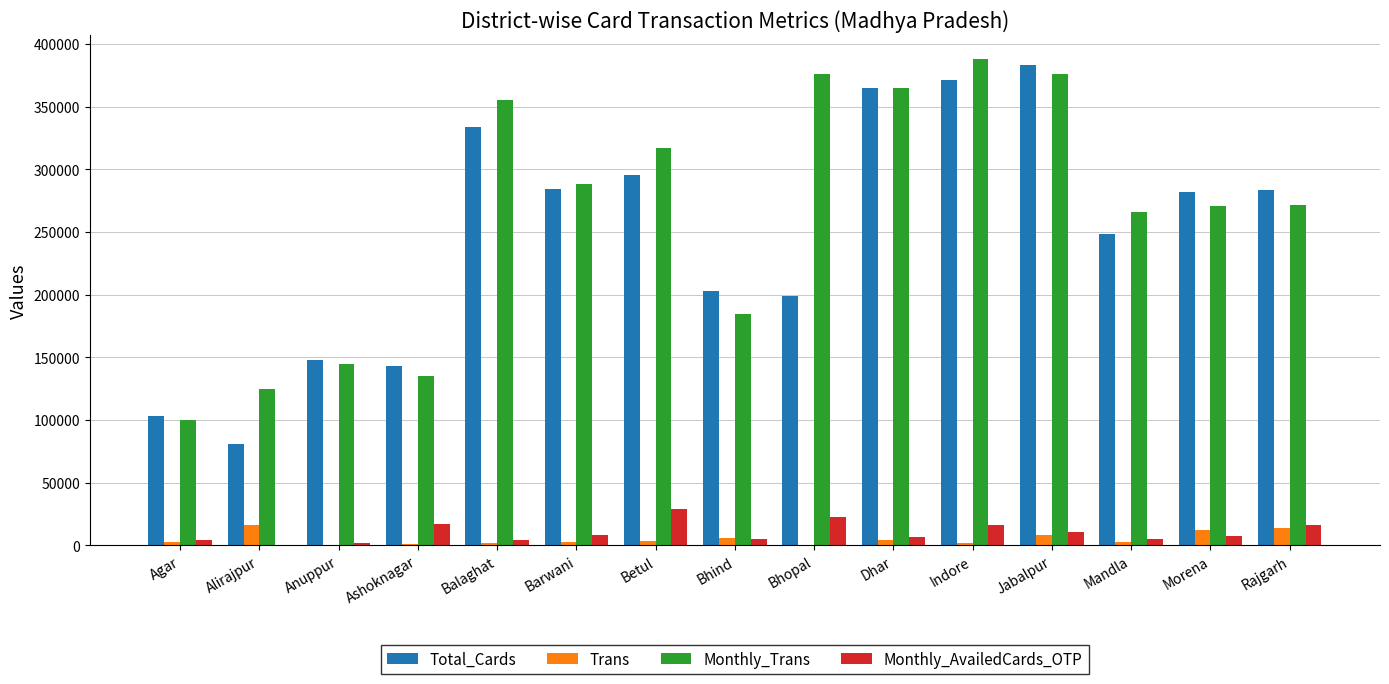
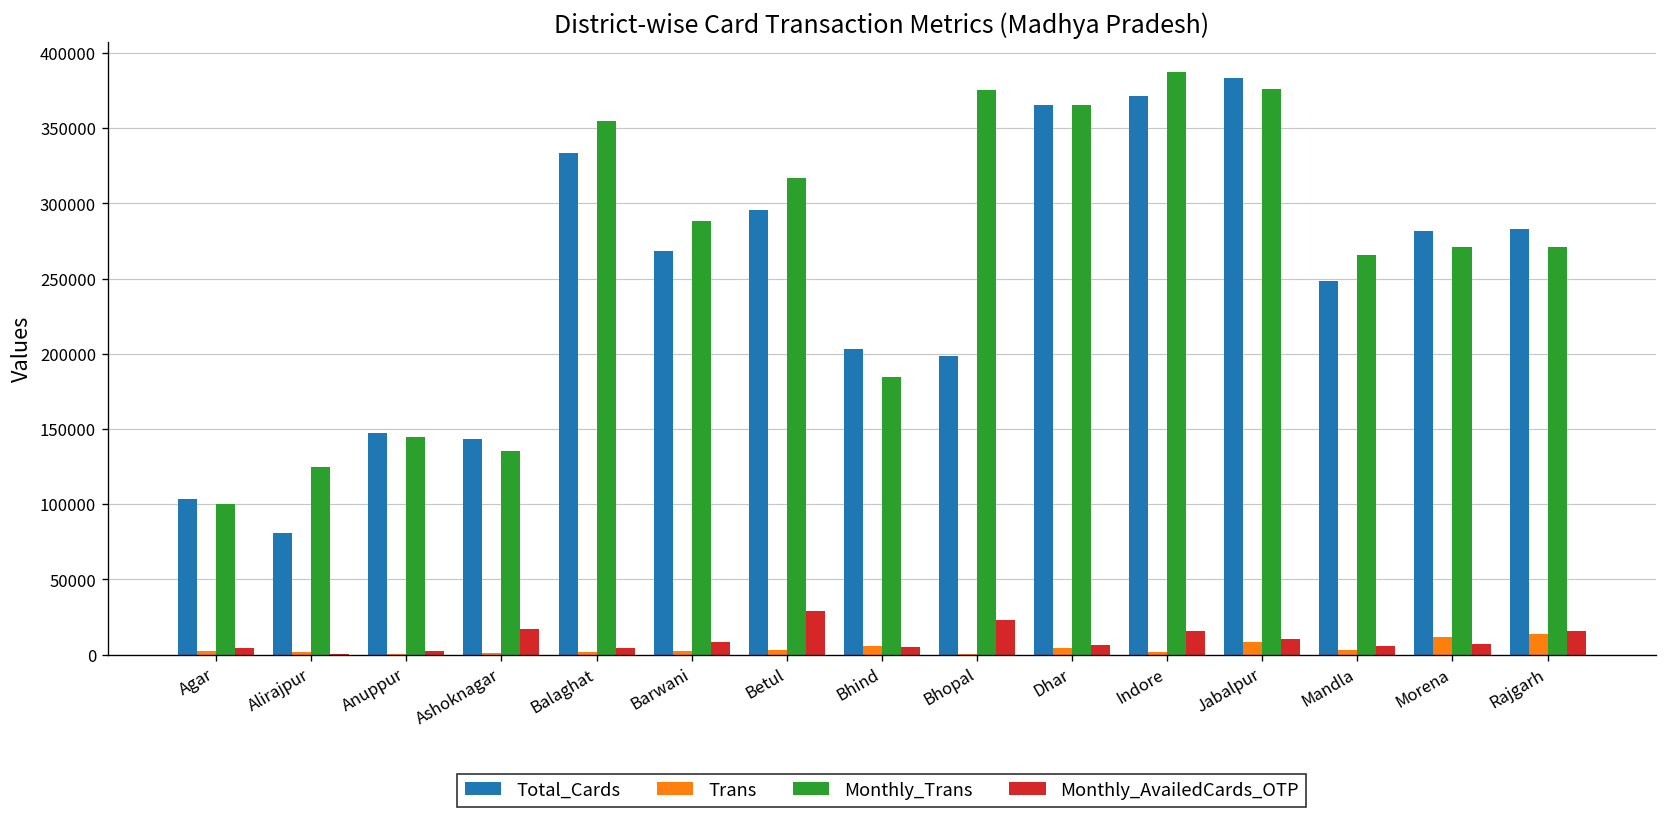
  {
    "Total_Cards": {
      "Agar": 103000,
      "Alirajpur": 81000,
      "Anuppur": 148000,
      "Ashoknagar": 143000,
      "Balaghat": 334000,
-     "Barwani": 284000,
+     "Barwani": 268000,
      "Betul": 296000,
      "Bhind": 203000,
      "Bhopal": 199000,
      "Dhar": 365000,
      "Indore": 371000,
      "Jabalpur": 383000,
      "Mandla": 248000,
      "Morena": 282000,
      "Rajgarh": 283000
    },
    "Trans": {
      "Agar": 2000,
-     "Alirajpur": 16000,
+     "Alirajpur": 2000,
      "Barwani": 3000,
      "Betul": 3000,
      "Bhind": 6000,
      "Dhar": 4000,
      "Jabalpur": 8000,
      "Mandla": 3000,
      "Morena": 12000,
      "Rajgarh": 14000
    },
    "Monthly_Trans": {
      "Agar": 100000,
      "Alirajpur": 125000,
      "Anuppur": 145000,
      "Ashoknagar": 135000,
      "Balaghat": 355000,
      "Barwani": 289000,
      "Betul": 317000,
      "Bhind": 185000,
      "Bhopal": 376000,
      "Dhar": 365000,
      "Indore": 388000,
      "Jabalpur": 376000,
      "Mandla": 266000,
      "Morena": 271000,
      "Rajgarh": 271000
    },
    "Monthly_AvailedCards_OTP": {
      "Agar": 5000,
      "Anuppur": 2000,
      "Ashoknagar": 17000,
      "Balaghat": 4000,
      "Barwani": 8000,
      "Betul": 29000,
      "Bhind": 5000,
      "Bhopal": 23000,
      "Dhar": 6000,
      "Indore": 16000,
      "Jabalpur": 11000,
      "Mandla": 5000,
      "Morena": 7000,
      "Rajgarh": 16000
    }
  }
